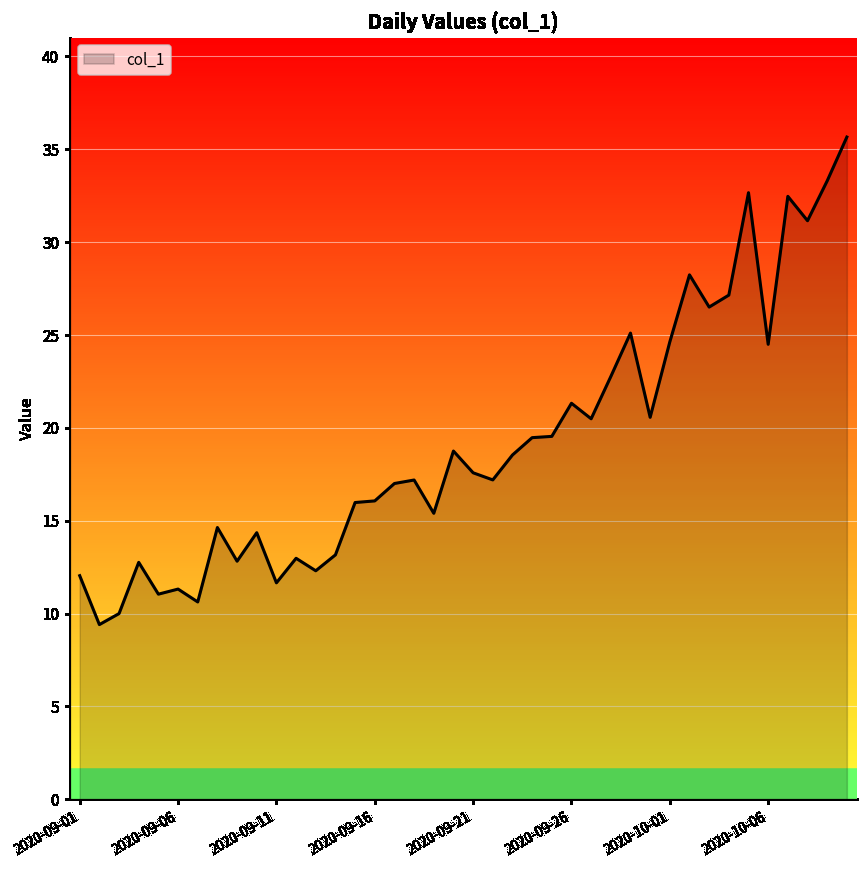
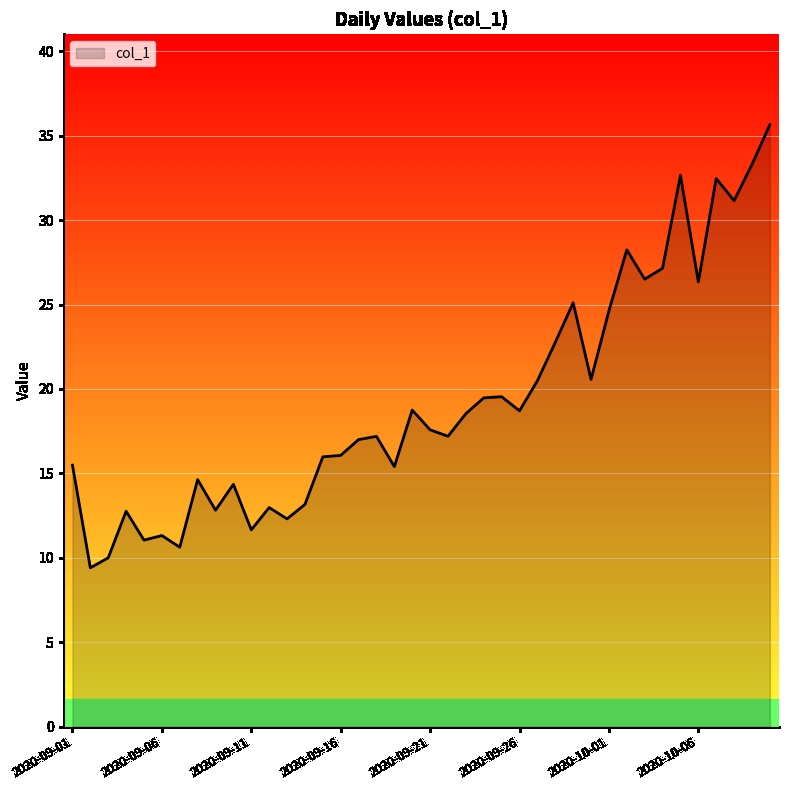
  {
-   "2020-09-01": 12.0,
+   "2020-09-01": 15.5,
    "2020-09-06": 11.3,
    "2020-09-11": 11.7,
    "2020-09-16": 16.1,
    "2020-09-21": 17.6,
-   "2020-09-26": 21.3,
+   "2020-09-26": 18.7,
    "2020-10-01": 24.6,
-   "2020-10-06": 24.5
+   "2020-10-06": 26.3
  }
